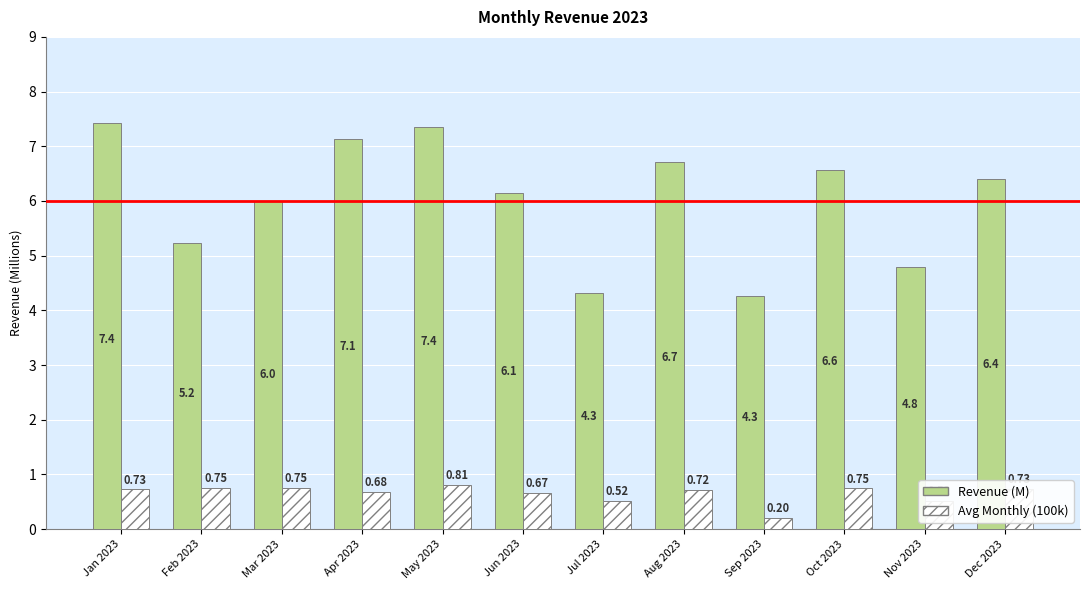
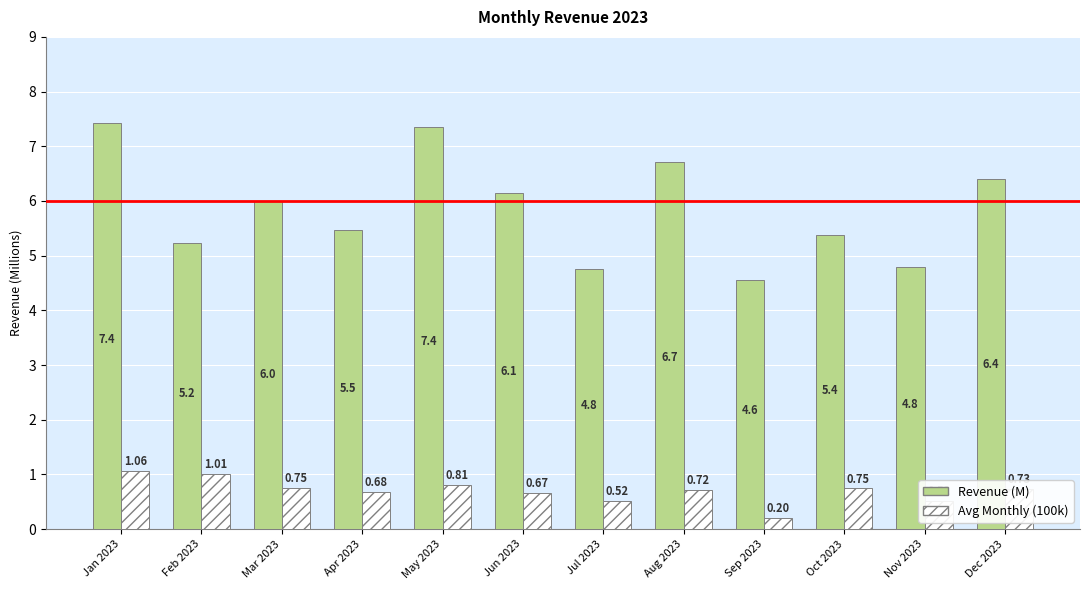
  {
    "Revenue (M)": {
      "Jan 2023": 7.4,
      "Feb 2023": 5.2,
      "Mar 2023": 6.0,
-     "Apr 2023": 7.1,
+     "Apr 2023": 5.5,
      "May 2023": 7.4,
      "Jun 2023": 6.1,
-     "Jul 2023": 4.3,
+     "Jul 2023": 4.8,
      "Aug 2023": 6.7,
-     "Sep 2023": 4.3,
-     "Oct 2023": 6.6,
+     "Sep 2023": 4.6,
+     "Oct 2023": 5.4,
      "Nov 2023": 4.8,
      "Dec 2023": 6.4
    },
    "Avg Monthly (100k)": {
-     "Jan 2023": 0.73,
-     "Feb 2023": 0.75,
+     "Jan 2023": 1.06,
+     "Feb 2023": 1.01,
      "Mar 2023": 0.75,
      "Apr 2023": 0.68,
      "May 2023": 0.81,
      "Jun 2023": 0.67,
      "Jul 2023": 0.52,
      "Aug 2023": 0.72,
      "Sep 2023": 0.20,
      "Oct 2023": 0.75
    }
  }
